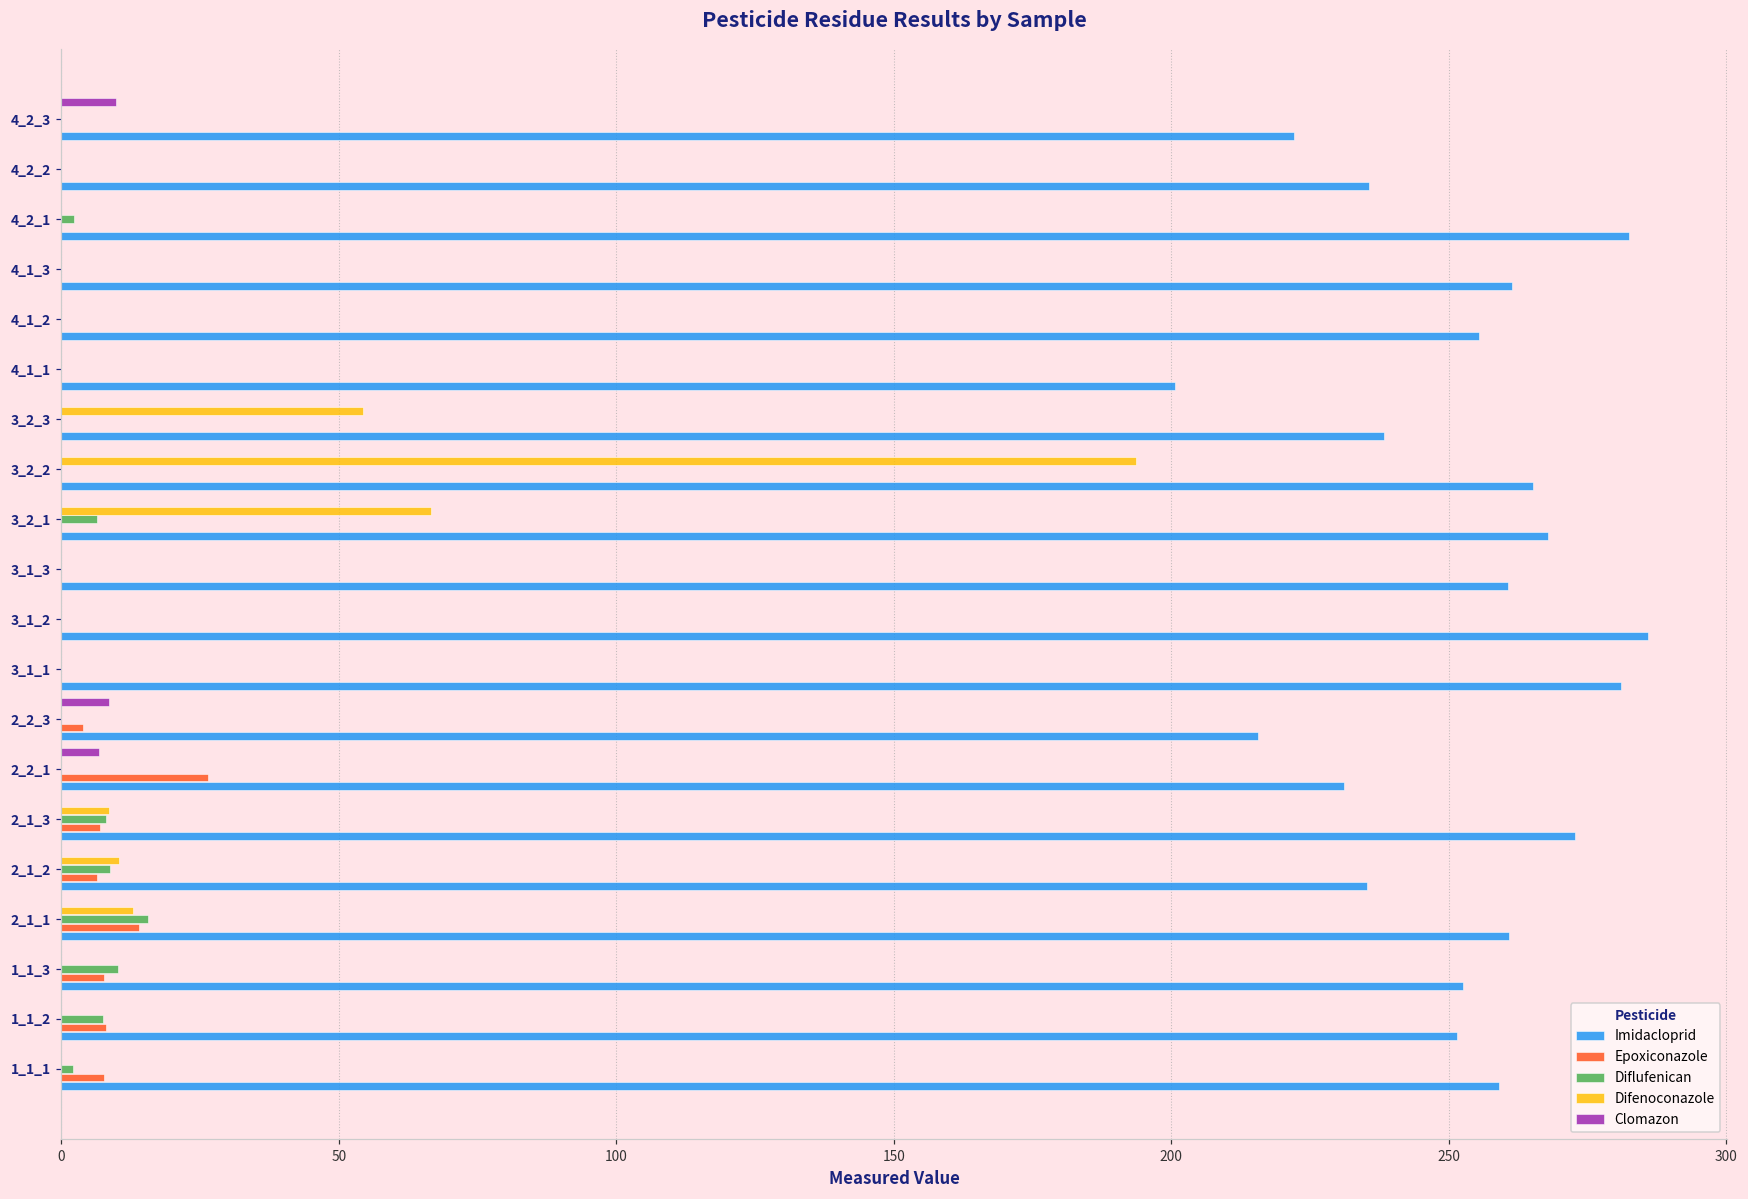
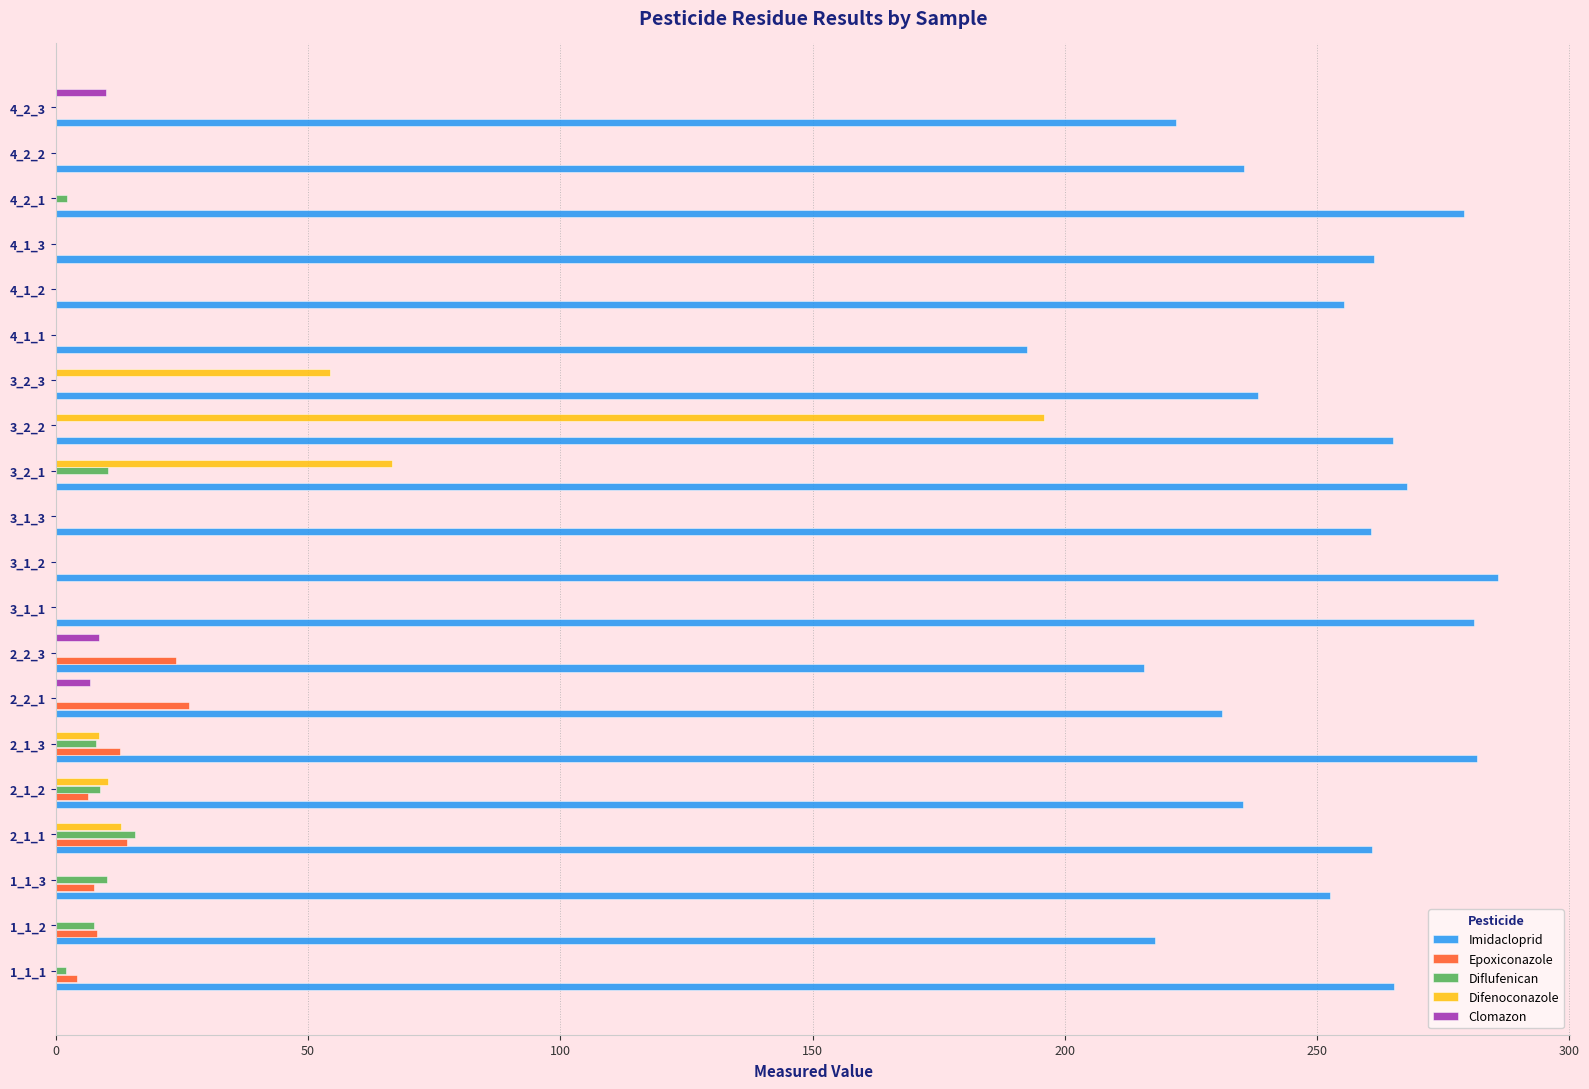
  {
    "Imidacloprid": {
      "4_2_3": 222,
      "4_2_2": 236,
-     "4_2_1": 282,
+     "4_2_1": 279,
      "4_1_3": 261,
      "4_1_2": 255,
-     "4_1_1": 201,
+     "4_1_1": 193,
      "3_2_3": 238,
      "3_2_2": 265,
      "3_2_1": 268,
      "3_1_3": 261,
      "3_1_2": 286,
      "3_1_1": 281,
      "2_2_3": 216,
      "2_2_1": 231,
-     "2_1_3": 273,
+     "2_1_3": 282,
      "2_1_2": 235,
      "2_1_1": 261,
      "1_1_3": 253,
-     "1_1_2": 251,
-     "1_1_1": 259
+     "1_1_2": 218,
+     "1_1_1": 265
    },
    "Epoxiconazole": {
      "4_2_3": 0,
      "4_2_2": 0,
      "4_2_1": 0,
      "4_1_3": 0,
      "4_1_2": 0,
      "4_1_1": 0,
      "3_2_3": 0,
      "3_2_2": 0,
      "3_2_1": 0,
      "3_1_3": 0,
      "3_1_2": 0,
      "3_1_1": 0,
-     "2_2_3": 4,
+     "2_2_3": 24,
      "2_2_1": 26,
-     "2_1_3": 7,
+     "2_1_3": 13,
      "2_1_2": 6,
      "2_1_1": 14,
      "1_1_3": 8,
      "1_1_2": 8,
-     "1_1_1": 8
+     "1_1_1": 4
    },
    "Diflufenican": {
      "4_2_3": 0,
      "4_2_2": 0,
      "4_2_1": 2,
      "4_1_3": 0,
      "4_1_2": 0,
      "4_1_1": 0,
      "3_2_3": 0,
      "3_2_2": 0,
-     "3_2_1": 6,
+     "3_2_1": 10,
      "3_1_3": 0,
      "3_1_2": 0,
      "3_1_1": 0,
      "2_2_3": 0,
      "2_2_1": 0,
      "2_1_3": 8,
      "2_1_2": 9,
      "2_1_1": 16,
      "1_1_3": 10,
      "1_1_2": 7,
      "1_1_1": 2
    },
    "Difenoconazole": {
      "4_2_3": 0,
      "4_2_2": 0,
      "4_2_1": 0,
      "4_1_3": 0,
      "4_1_2": 0,
      "4_1_1": 0,
      "3_2_3": 54,
-     "3_2_2": 194,
+     "3_2_2": 196,
      "3_2_1": 67,
      "3_1_3": 0,
      "3_1_2": 0,
      "3_1_1": 0,
      "2_2_3": 0,
      "2_2_1": 0,
      "2_1_3": 9,
      "2_1_2": 10,
      "2_1_1": 13,
      "1_1_3": 0,
      "1_1_2": 0,
      "1_1_1": 0
    },
    "Clomazon": {
      "4_2_3": 10,
      "4_2_2": 0,
      "4_2_1": 0,
      "4_1_3": 0,
      "4_1_2": 0,
      "4_1_1": 0,
      "3_2_3": 0,
      "3_2_2": 0,
      "3_2_1": 0,
      "3_1_3": 0,
      "3_1_2": 0,
      "3_1_1": 0,
      "2_2_3": 9,
      "2_2_1": 7,
      "2_1_3": 0,
      "2_1_2": 0,
      "2_1_1": 0,
      "1_1_3": 0,
      "1_1_2": 0,
      "1_1_1": 0
    }
  }
